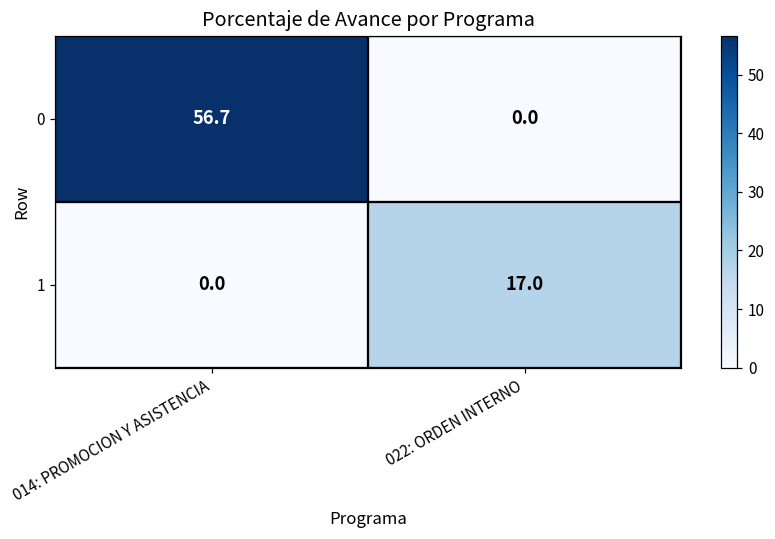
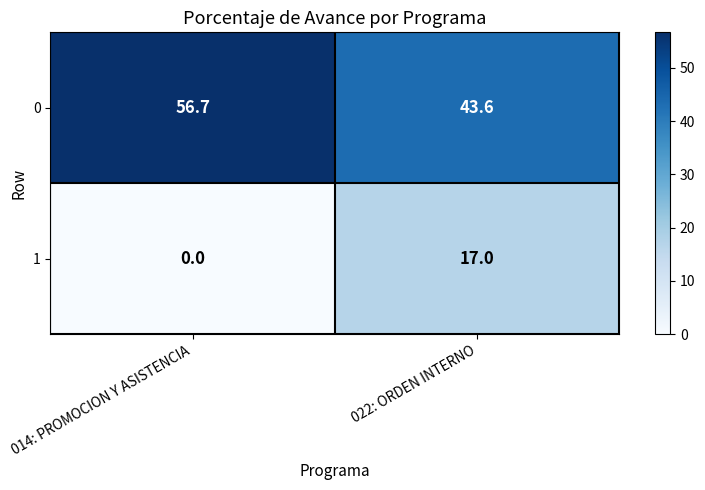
  {
    "0": {
      "014: PROMOCION Y ASISTENCIA": 56.7,
-     "022: ORDEN INTERNO": 0.0
+     "022: ORDEN INTERNO": 43.6
    },
    "1": {
      "014: PROMOCION Y ASISTENCIA": 0.0,
      "022: ORDEN INTERNO": 17.0
    }
  }
